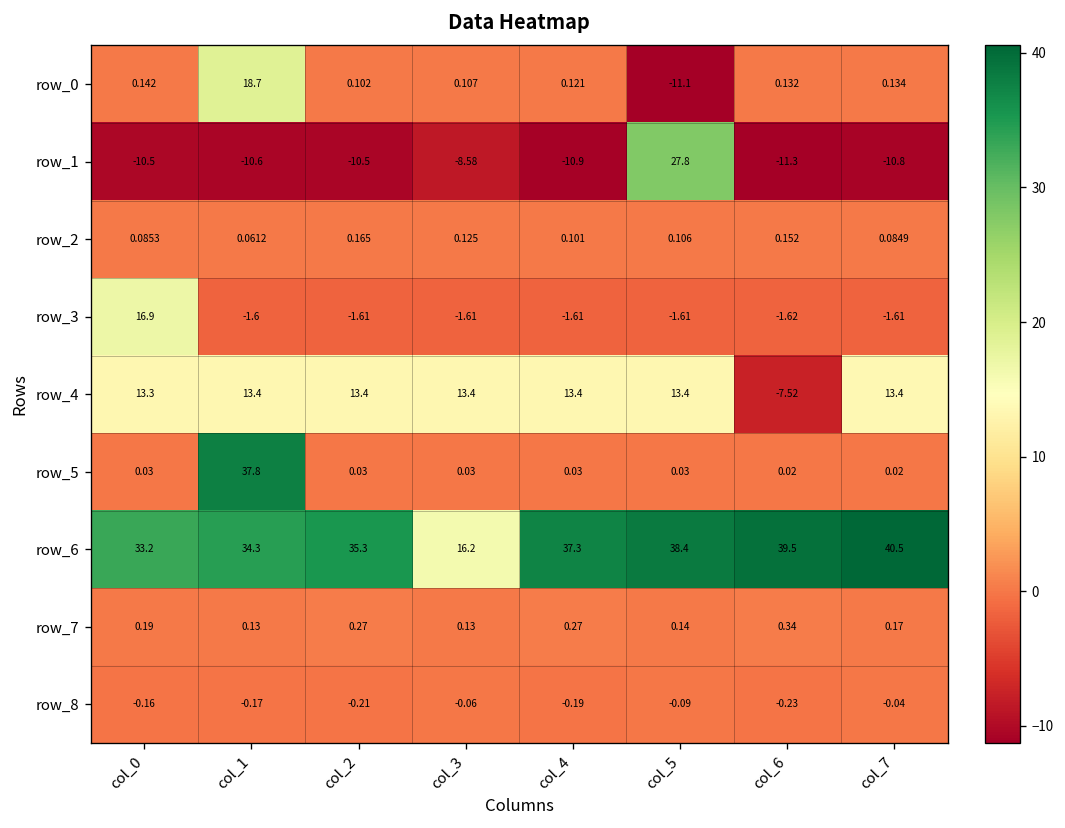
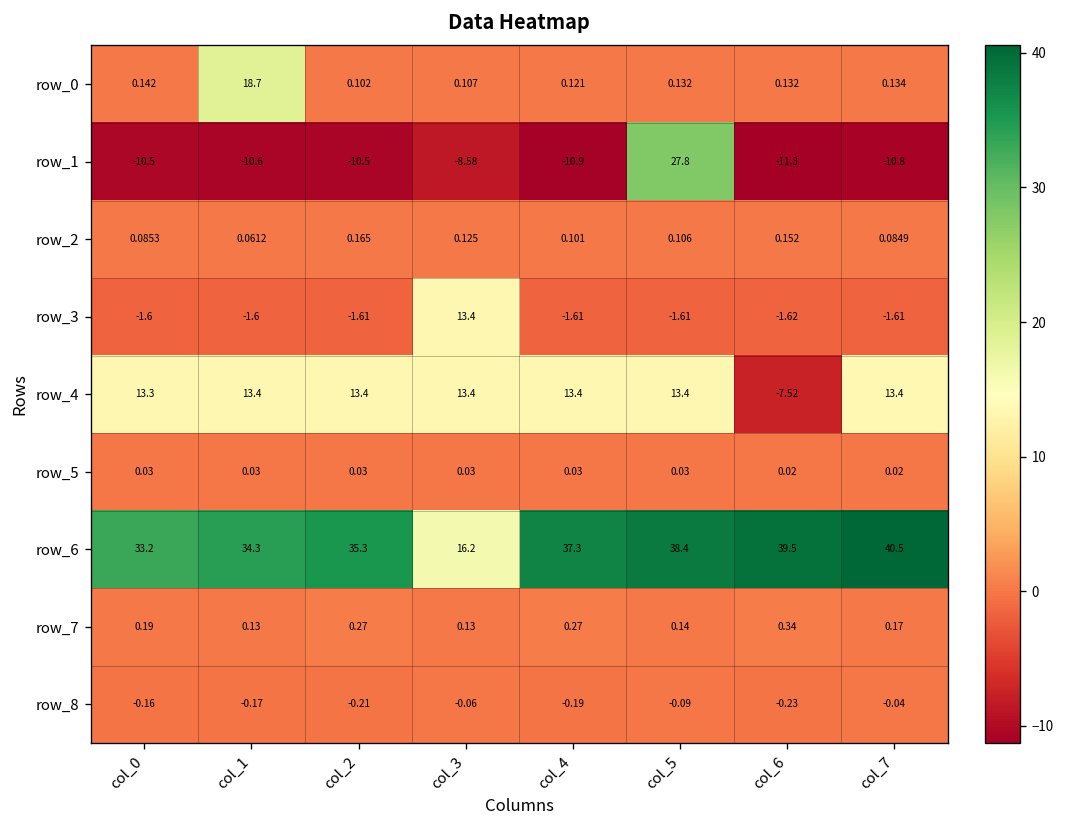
  {
    "row_0": {
      "col_0": 0.142,
      "col_1": 18.7,
      "col_2": 0.102,
      "col_3": 0.107,
      "col_4": 0.121,
-     "col_5": -11.1,
+     "col_5": 0.132,
      "col_6": 0.132,
      "col_7": 0.134
    },
    "row_1": {
      "col_0": -10.5,
      "col_1": -10.6,
      "col_2": -10.5,
      "col_3": -8.58,
      "col_4": -10.9,
      "col_5": 27.8,
      "col_6": -11.3,
      "col_7": -10.8
    },
    "row_2": {
      "col_0": 0.0853,
      "col_1": 0.0612,
      "col_2": 0.165,
      "col_3": 0.125,
      "col_4": 0.101,
      "col_5": 0.106,
      "col_6": 0.152,
      "col_7": 0.0849
    },
    "row_3": {
-     "col_0": 16.9,
+     "col_0": -1.6,
      "col_1": -1.6,
      "col_2": -1.61,
-     "col_3": -1.61,
+     "col_3": 13.4,
      "col_4": -1.61,
      "col_5": -1.61,
      "col_6": -1.62,
      "col_7": -1.61
    },
    "row_4": {
      "col_0": 13.3,
      "col_1": 13.4,
      "col_2": 13.4,
      "col_3": 13.4,
      "col_4": 13.4,
      "col_5": 13.4,
      "col_6": -7.52,
      "col_7": 13.4
    },
    "row_5": {
      "col_0": 0.03,
-     "col_1": 37.8,
+     "col_1": 0.03,
      "col_2": 0.03,
      "col_3": 0.03,
      "col_4": 0.03,
      "col_5": 0.03,
      "col_6": 0.02,
      "col_7": 0.02
    },
    "row_6": {
      "col_0": 33.2,
      "col_1": 34.3,
      "col_2": 35.3,
      "col_3": 16.2,
      "col_4": 37.3,
      "col_5": 38.4,
      "col_6": 39.5,
      "col_7": 40.5
    },
    "row_7": {
      "col_0": 0.19,
      "col_1": 0.13,
      "col_2": 0.27,
      "col_3": 0.13,
      "col_4": 0.27,
      "col_5": 0.14,
      "col_6": 0.34,
      "col_7": 0.17
    },
    "row_8": {
      "col_0": -0.16,
      "col_1": -0.17,
      "col_2": -0.21,
      "col_3": -0.06,
      "col_4": -0.19,
      "col_5": -0.09,
      "col_6": -0.23,
      "col_7": -0.04
    }
  }
